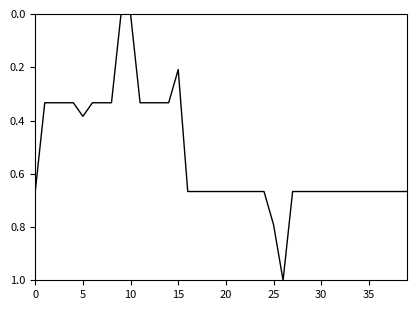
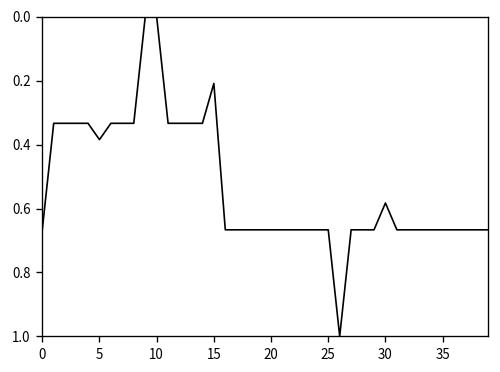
  {
    "0": 0.67,
    "5": 0.38,
    "10": 0.00,
    "15": 0.21,
    "20": 0.67,
-   "25": 0.79,
-   "30": 0.67,
+   "25": 0.67,
+   "30": 0.58,
    "35": 0.67
  }
